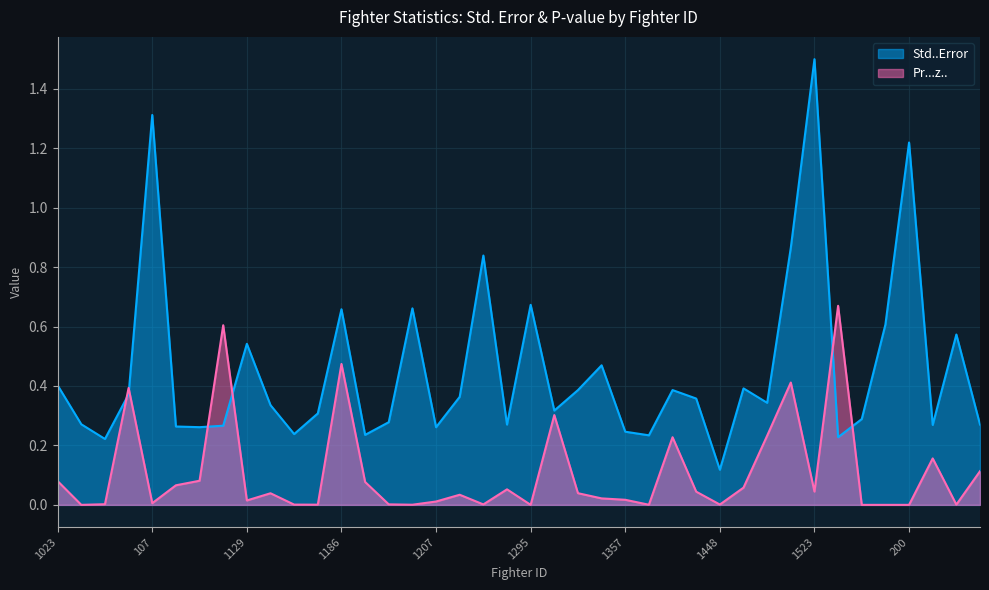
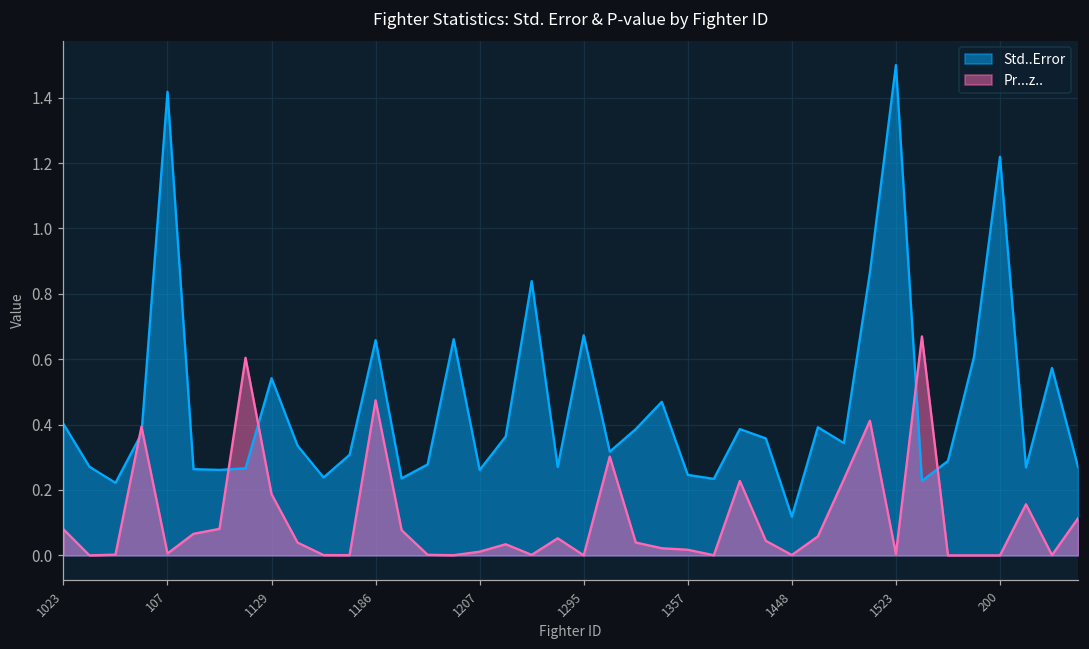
  {
    "Std..Error": {
      "1023": 0.40,
-     "107": 1.31,
+     "107": 1.42,
      "1129": 0.54,
      "1186": 0.66,
      "1207": 0.26,
      "1295": 0.67,
      "1357": 0.25,
      "1448": 0.12,
      "1523": 1.50,
      "200": 1.22
    },
    "Pr...z..": {
      "1023": 0.08,
      "107": 0.01,
-     "1129": 0.01,
+     "1129": 0.19,
      "1186": 0.47,
      "1207": 0.01,
      "1295": 0.00,
      "1357": 0.02,
      "1448": 0.00,
-     "1523": 0.04,
+     "1523": 0.00,
      "200": 0.00
    }
  }
